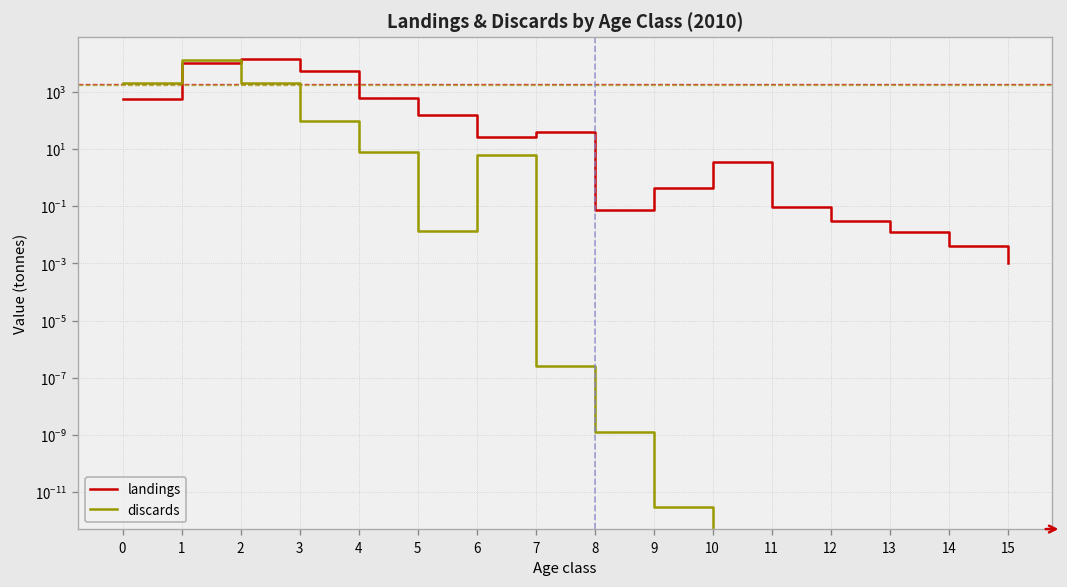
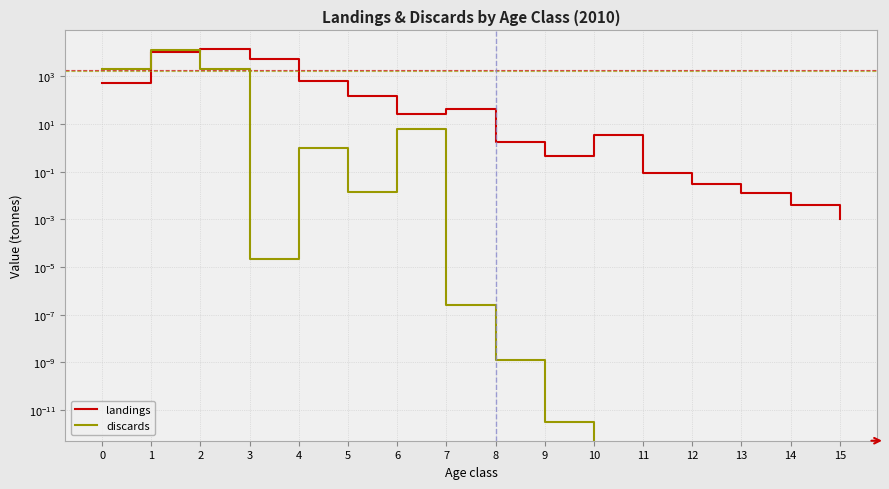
  {
    "landings": {
      "0": 500,
      "2": 10000,
      "3": 6000,
      "4": 600,
      "5": 200,
      "6": 30,
      "7": 40,
-     "8": 0.07,
+     "8": 2,
      "9": 0.4,
      "10": 3,
      "11": 0.09,
      "12": 0.03,
      "13": 0.01,
      "14": 0.004,
      "15": 0.0010
    },
    "discards": {
      "0": 2000,
      "2": 2000,
-     "3": 90,
-     "4": 8,
+     "3": 0.00002,
+     "4": 0.9,
      "5": 0.01,
      "6": 6,
      "7": 0.0000002,
      "8": 0.000000001,
      "9": 0.000000000003
    }
  }
